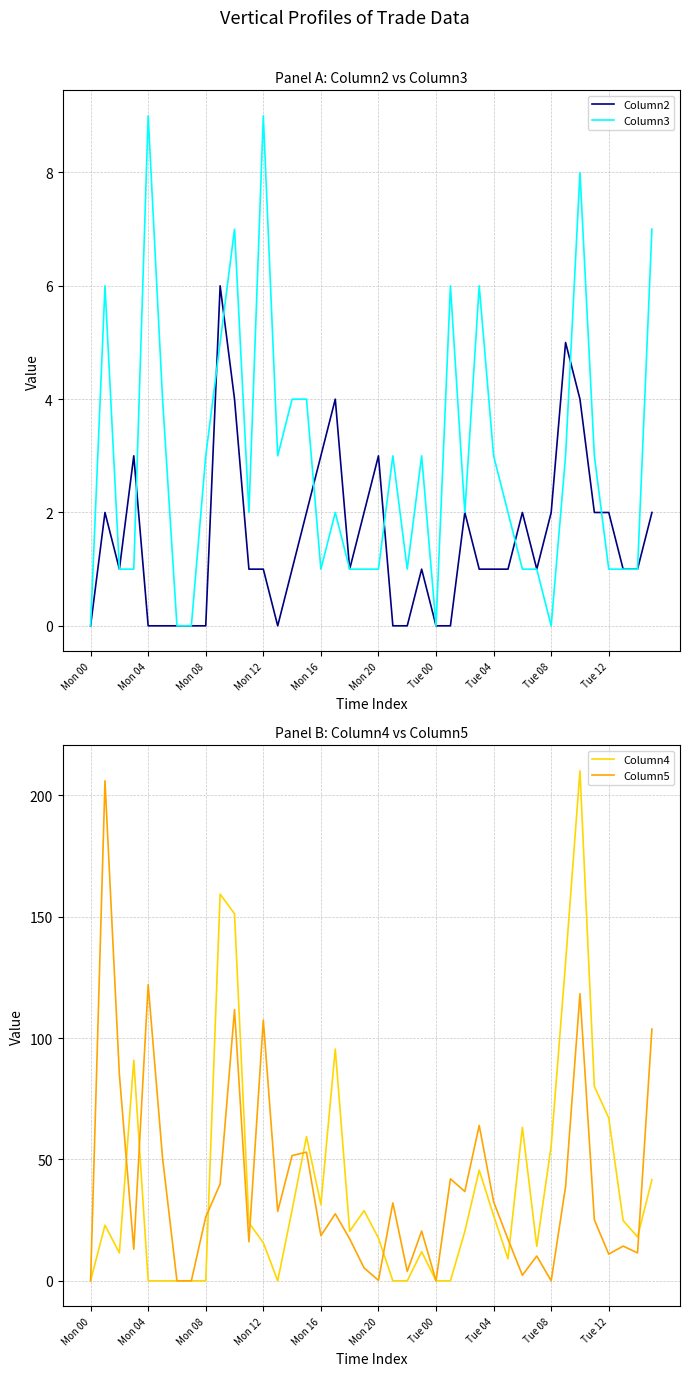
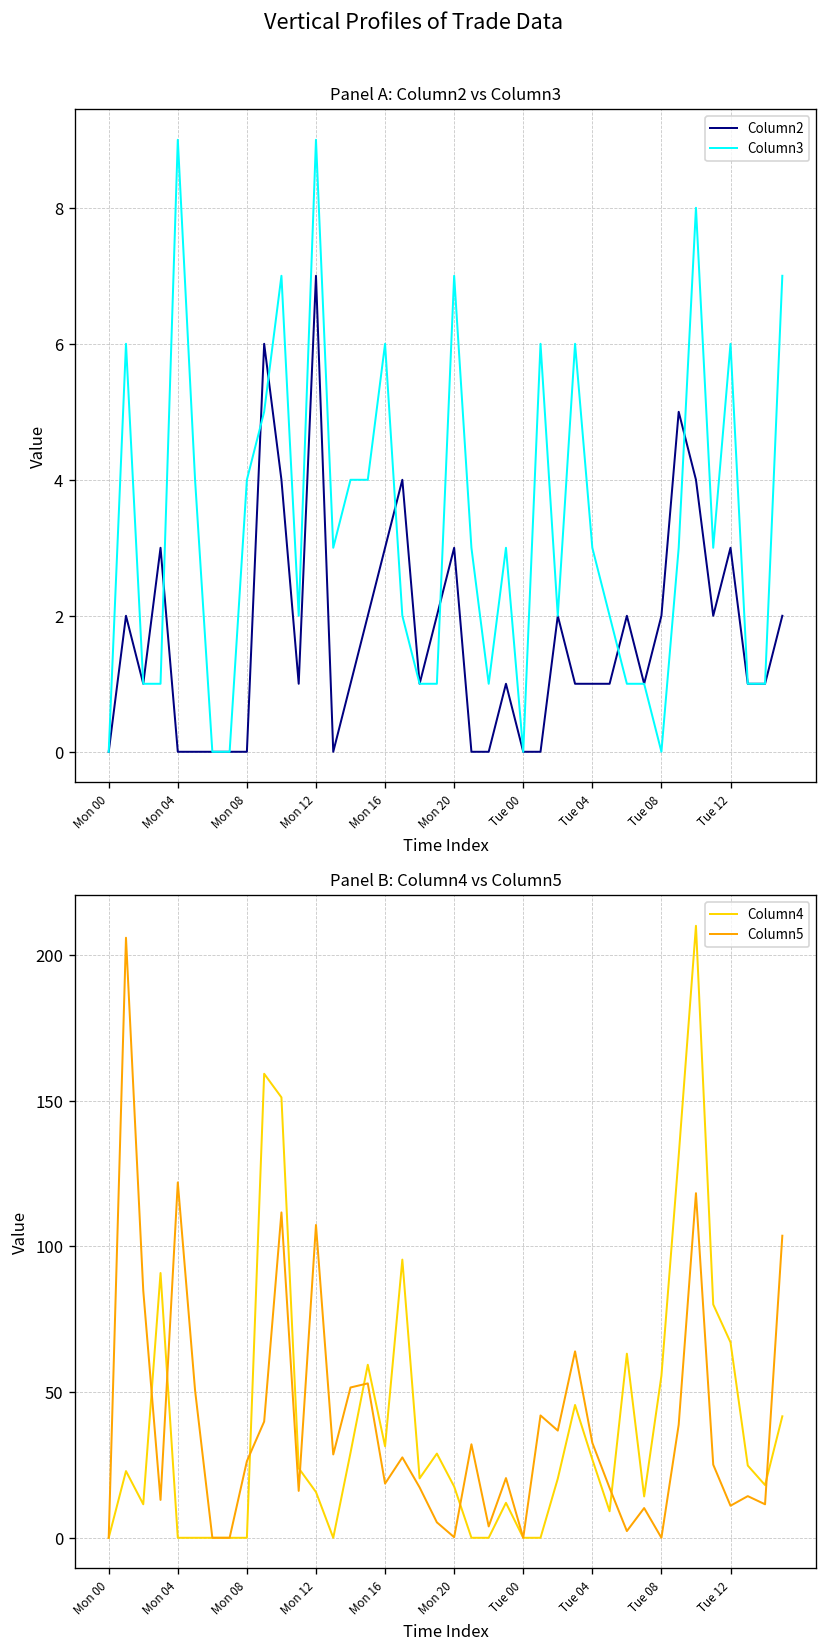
  {
    "Panel A: Column2 vs Column3": {
      "Column2": {
        "Mon 04": 0,
        "Mon 08": 0,
-       "Mon 12": 1,
+       "Mon 12": 7,
        "Mon 16": 3,
        "Mon 20": 3,
        "Tue 04": 1,
        "Tue 08": 2,
-       "Tue 12": 2
+       "Tue 12": 3
      },
      "Column3": {
        "Mon 04": 9,
-       "Mon 08": 3,
+       "Mon 08": 4,
        "Mon 12": 9,
-       "Mon 16": 1,
-       "Mon 20": 1,
+       "Mon 16": 6,
+       "Mon 20": 7,
        "Tue 04": 3,
        "Tue 08": 0,
-       "Tue 12": 1
+       "Tue 12": 6
      }
    }
  }
